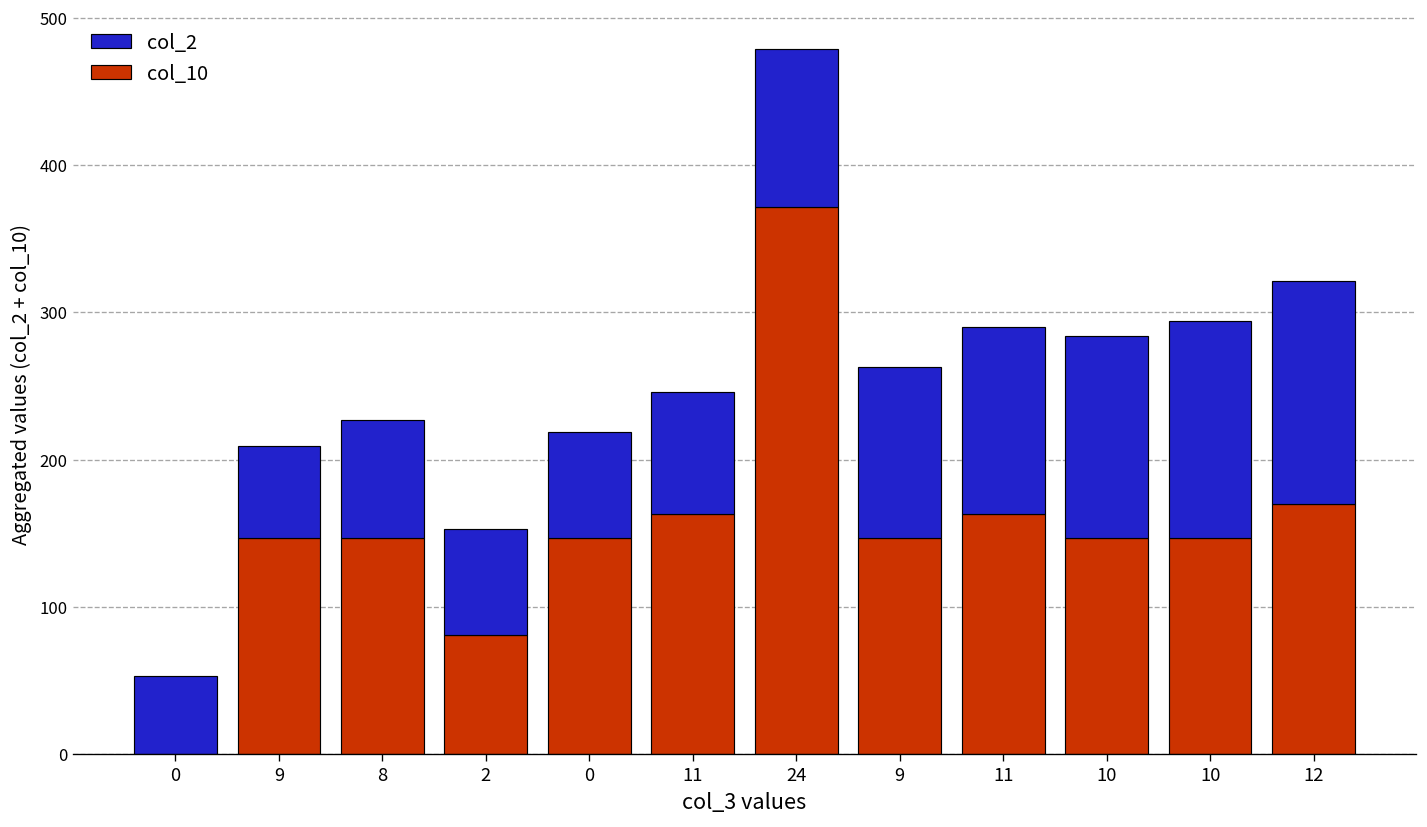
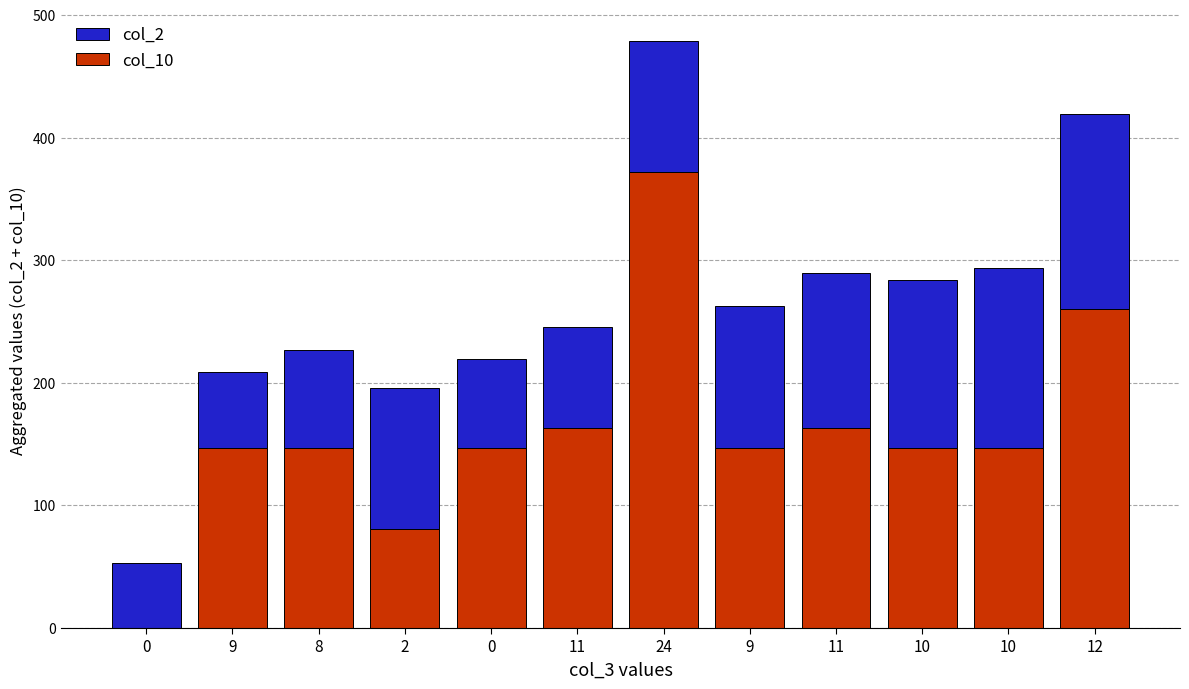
  {
    "col_10": {
      "8": 147,
      "2": 81,
      "24": 372,
-     "12": 170
+     "12": 261
    },
    "col_2": {
      "8": 80,
-     "2": 72,
+     "2": 115,
      "24": 107,
-     "12": 151
+     "12": 159
    }
  }
